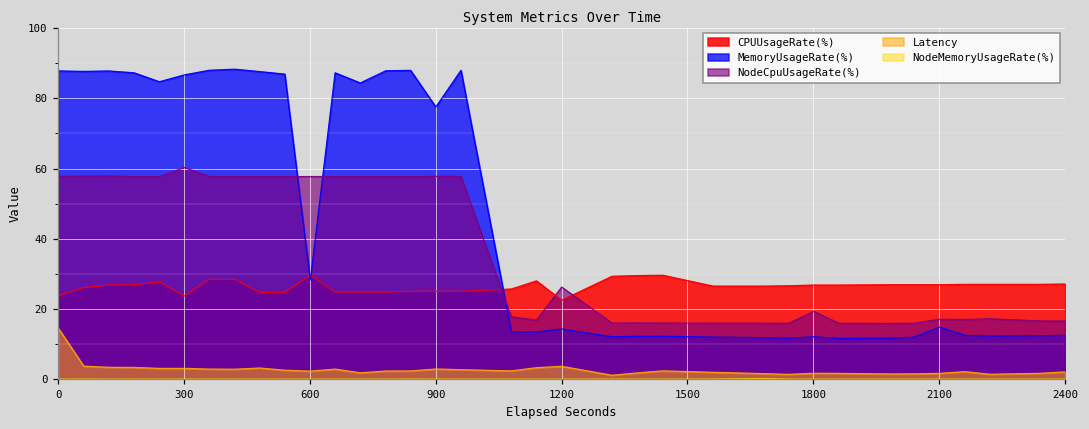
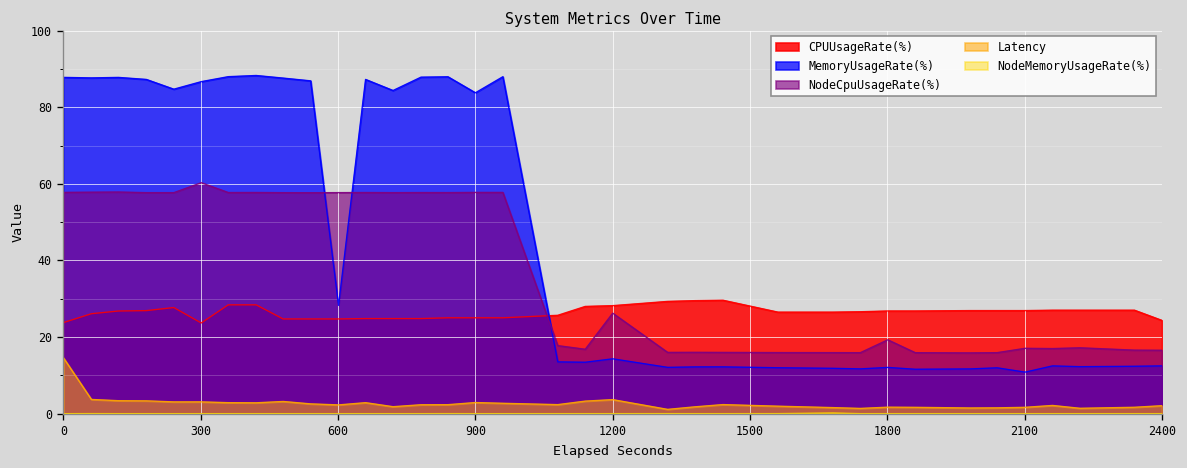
  {
    "CPUUsageRate(%)": {
      "0": 24,
      "300": 24,
-     "600": 30,
+     "600": 25,
      "900": 25,
-     "1200": 23,
+     "1200": 28,
      "1800": 27,
      "2100": 27,
-     "2400": 27
+     "2400": 24
    },
    "MemoryUsageRate(%)": {
      "0": 88,
      "300": 87,
      "600": 28,
-     "900": 78,
+     "900": 84,
      "1200": 14,
      "1800": 12,
-     "2100": 15,
+     "2100": 11,
      "2400": 12
    },
    "NodeCpuUsageRate(%)": {
      "0": 58,
      "300": 60,
      "600": 58,
      "900": 58,
      "1200": 26,
      "1800": 19,
      "2100": 17,
      "2400": 17
    }
  }
